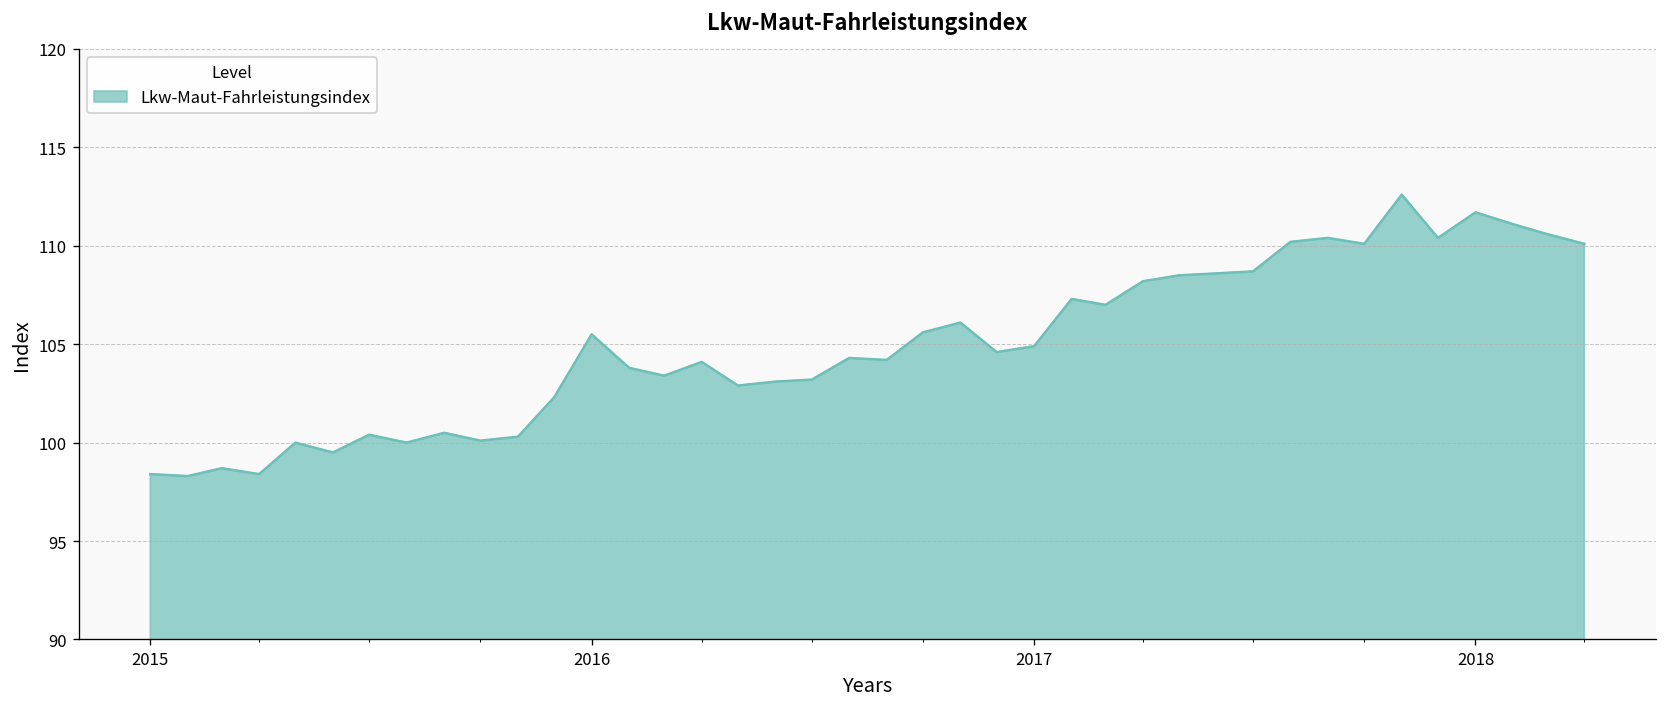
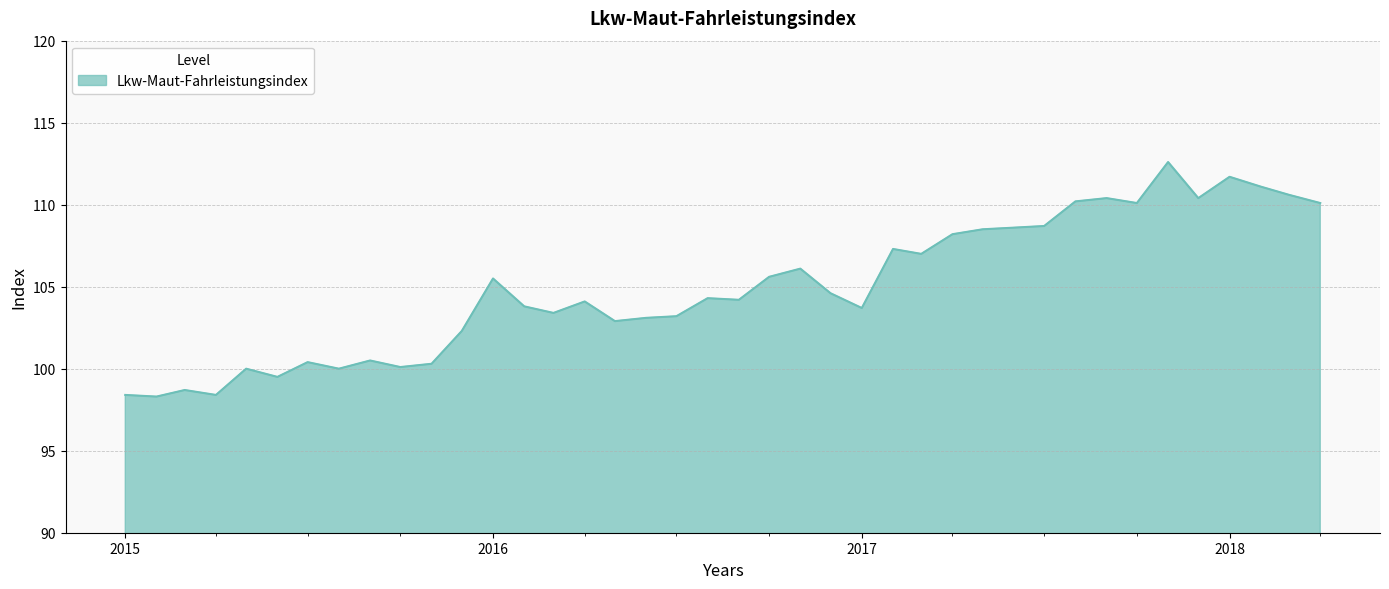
  {
    "2015": 98.4,
    "2016": 105.5,
-   "2017": 104.9,
+   "2017": 103.7,
    "2018": 111.7
  }
